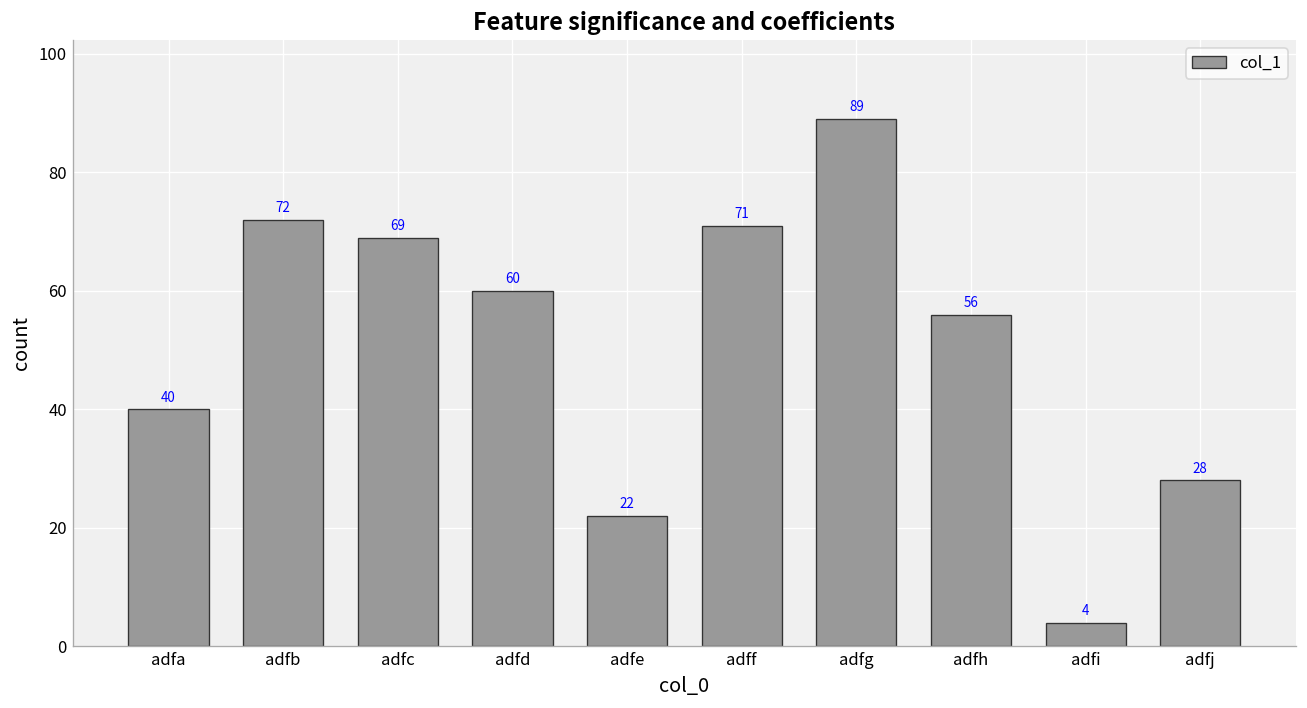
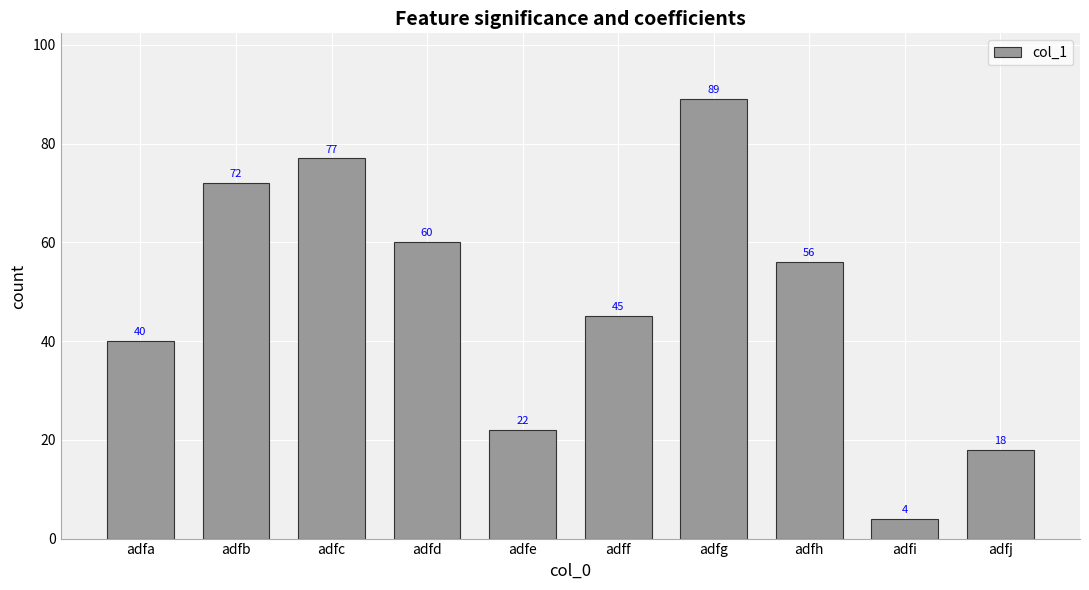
  {
    "adfa": 40,
    "adfb": 72,
-   "adfc": 69,
+   "adfc": 77,
    "adfd": 60,
    "adfe": 22,
-   "adff": 71,
+   "adff": 45,
    "adfg": 89,
    "adfh": 56,
    "adfi": 4,
-   "adfj": 28
+   "adfj": 18
  }
